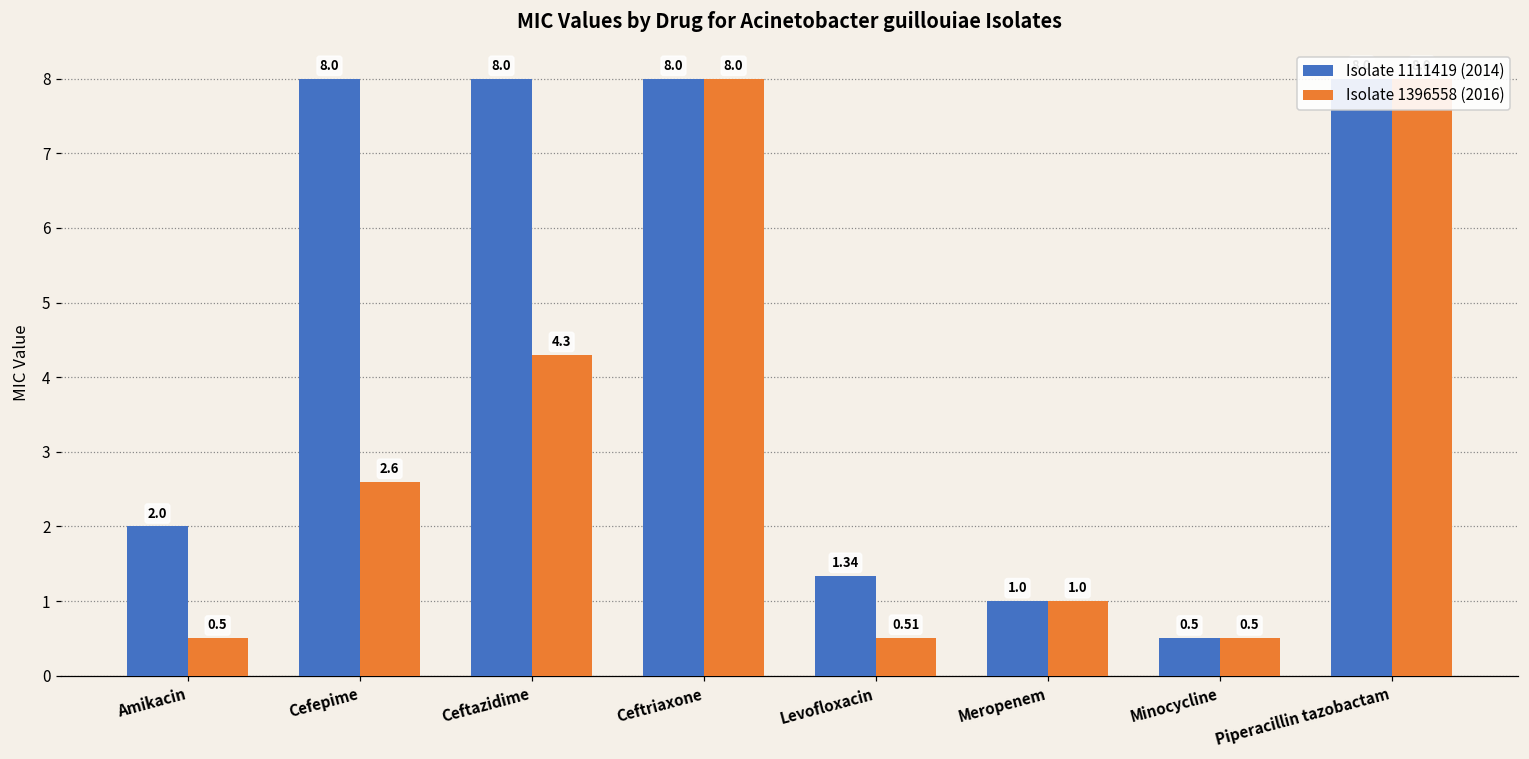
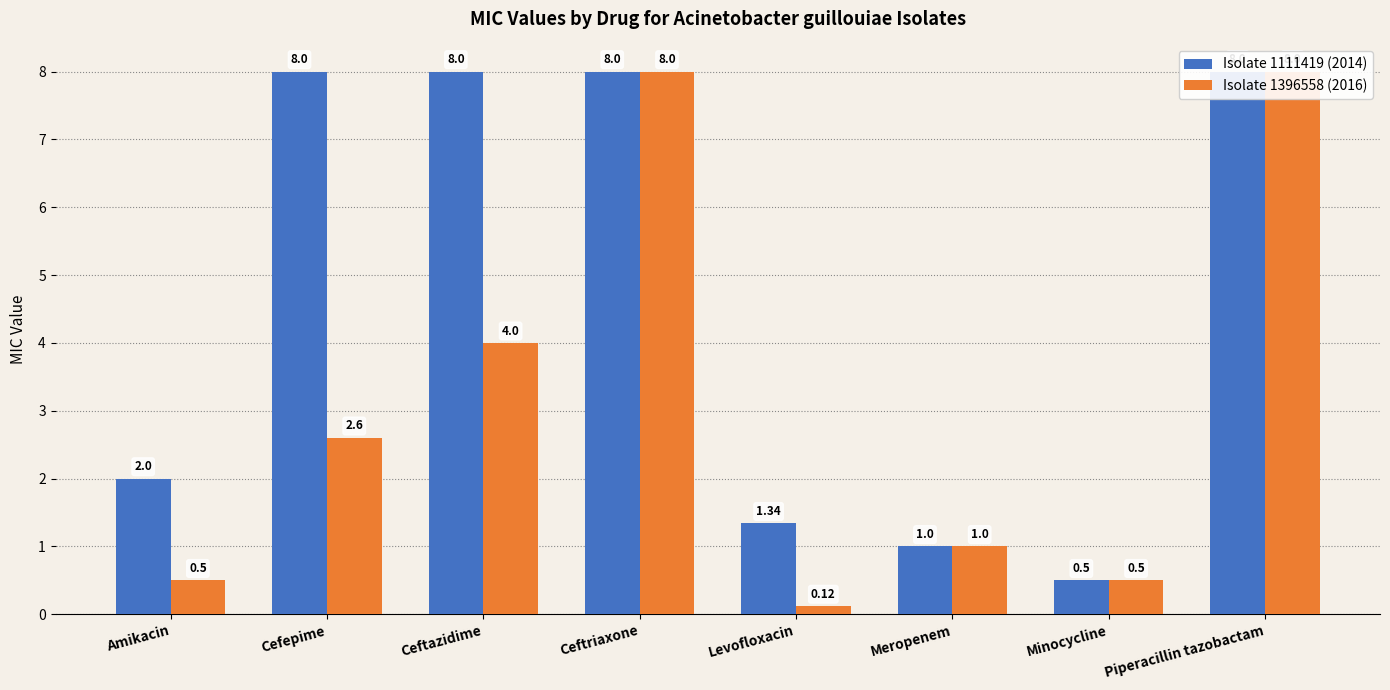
  {
    "Isolate 1396558 (2016)": {
-     "Ceftazidime": 4.3,
-     "Levofloxacin": 0.51
+     "Ceftazidime": 4.0,
+     "Levofloxacin": 0.12
    }
  }
